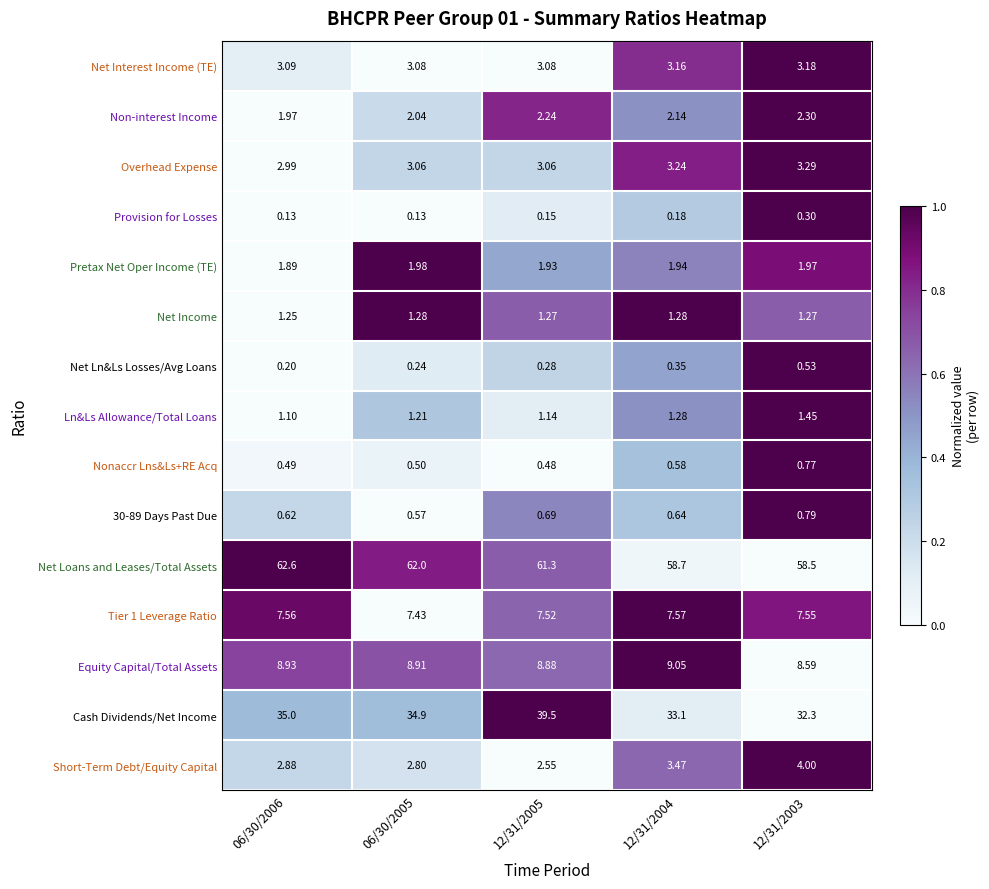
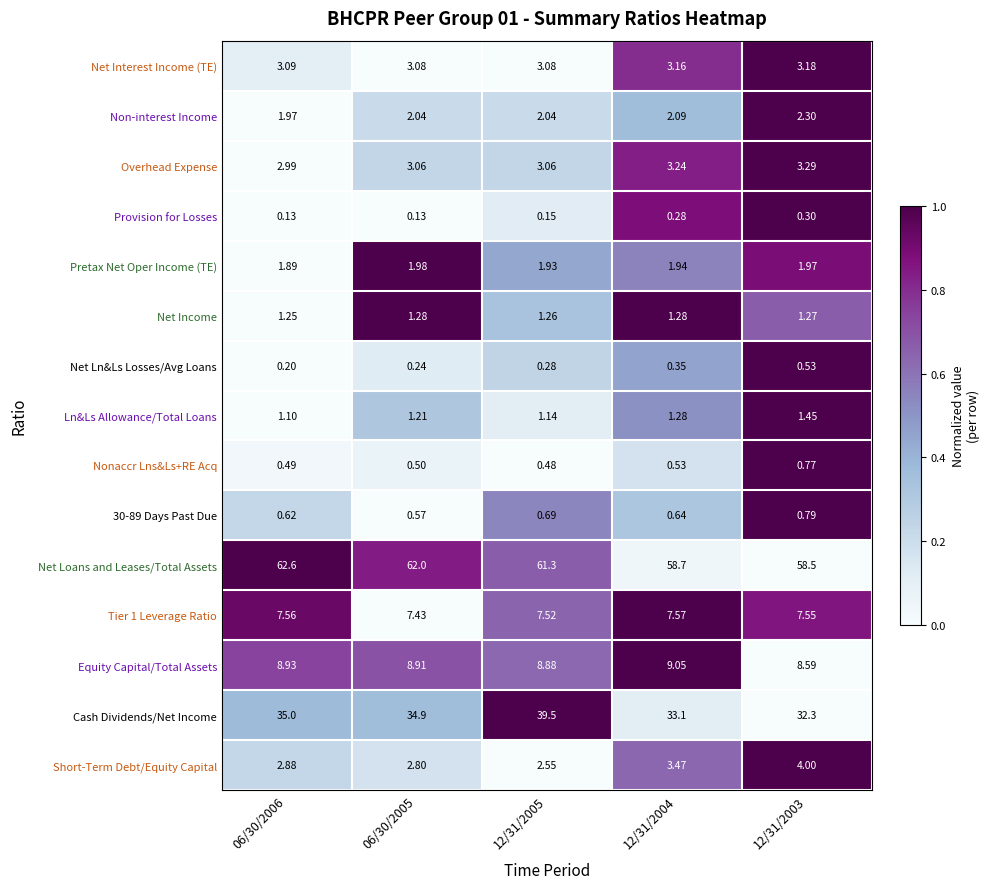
  {
    "Net Interest Income (TE)": {
      "06/30/2006": 3.09,
      "06/30/2005": 3.08,
      "12/31/2005": 3.08,
      "12/31/2004": 3.16,
      "12/31/2003": 3.18
    },
    "Non-interest Income": {
      "06/30/2006": 1.97,
      "06/30/2005": 2.04,
-     "12/31/2005": 2.24,
-     "12/31/2004": 2.14,
+     "12/31/2005": 2.04,
+     "12/31/2004": 2.09,
      "12/31/2003": 2.30
    },
    "Overhead Expense": {
      "06/30/2006": 2.99,
      "06/30/2005": 3.06,
      "12/31/2005": 3.06,
      "12/31/2004": 3.24,
      "12/31/2003": 3.29
    },
    "Provision for Losses": {
      "06/30/2006": 0.13,
      "06/30/2005": 0.13,
      "12/31/2005": 0.15,
-     "12/31/2004": 0.18,
+     "12/31/2004": 0.28,
      "12/31/2003": 0.30
    },
    "Pretax Net Oper Income (TE)": {
      "06/30/2006": 1.89,
      "06/30/2005": 1.98,
      "12/31/2005": 1.93,
      "12/31/2004": 1.94,
      "12/31/2003": 1.97
    },
    "Net Income": {
      "06/30/2006": 1.25,
      "06/30/2005": 1.28,
-     "12/31/2005": 1.27,
+     "12/31/2005": 1.26,
      "12/31/2004": 1.28,
      "12/31/2003": 1.27
    },
    "Net Ln&Ls Losses/Avg Loans": {
      "06/30/2006": 0.20,
      "06/30/2005": 0.24,
      "12/31/2005": 0.28,
      "12/31/2004": 0.35,
      "12/31/2003": 0.53
    },
    "Ln&Ls Allowance/Total Loans": {
      "06/30/2006": 1.10,
      "06/30/2005": 1.21,
      "12/31/2005": 1.14,
      "12/31/2004": 1.28,
      "12/31/2003": 1.45
    },
    "Nonaccr Lns&Ls+RE Acq": {
      "06/30/2006": 0.49,
      "06/30/2005": 0.50,
      "12/31/2005": 0.48,
-     "12/31/2004": 0.58,
+     "12/31/2004": 0.53,
      "12/31/2003": 0.77
    },
    "30-89 Days Past Due": {
      "06/30/2006": 0.62,
      "06/30/2005": 0.57,
      "12/31/2005": 0.69,
      "12/31/2004": 0.64,
      "12/31/2003": 0.79
    },
    "Net Loans and Leases/Total Assets": {
      "06/30/2006": 62.6,
      "06/30/2005": 62.0,
      "12/31/2005": 61.3,
      "12/31/2004": 58.7,
      "12/31/2003": 58.5
    },
    "Tier 1 Leverage Ratio": {
      "06/30/2006": 7.56,
      "06/30/2005": 7.43,
      "12/31/2005": 7.52,
      "12/31/2004": 7.57,
      "12/31/2003": 7.55
    },
    "Equity Capital/Total Assets": {
      "06/30/2006": 8.93,
      "06/30/2005": 8.91,
      "12/31/2005": 8.88,
      "12/31/2004": 9.05,
      "12/31/2003": 8.59
    },
    "Cash Dividends/Net Income": {
      "06/30/2006": 35.0,
      "06/30/2005": 34.9,
      "12/31/2005": 39.5,
      "12/31/2004": 33.1,
      "12/31/2003": 32.3
    },
    "Short-Term Debt/Equity Capital": {
      "06/30/2006": 2.88,
      "06/30/2005": 2.80,
      "12/31/2005": 2.55,
      "12/31/2004": 3.47,
      "12/31/2003": 4.00
    }
  }
